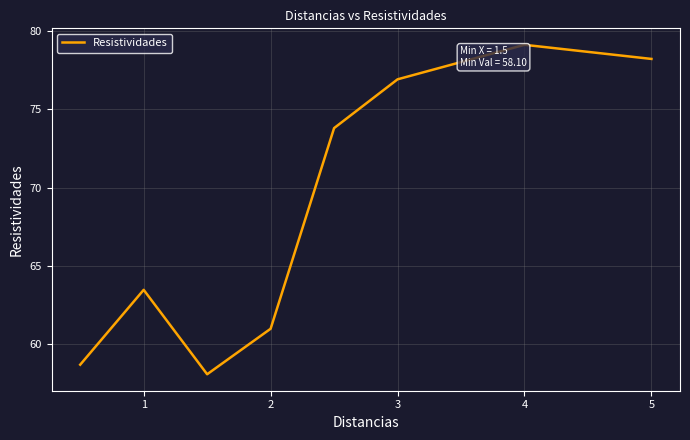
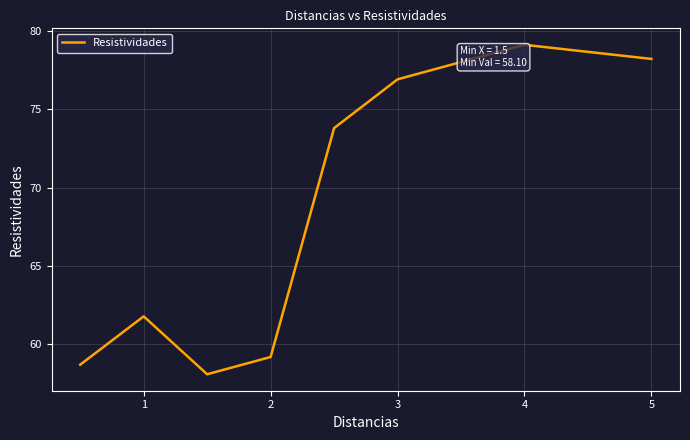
  {
-   "1": 63.5,
-   "2": 61.0,
+   "1": 61.8,
+   "2": 59.2,
    "3": 76.9,
    "5": 78.2
  }
